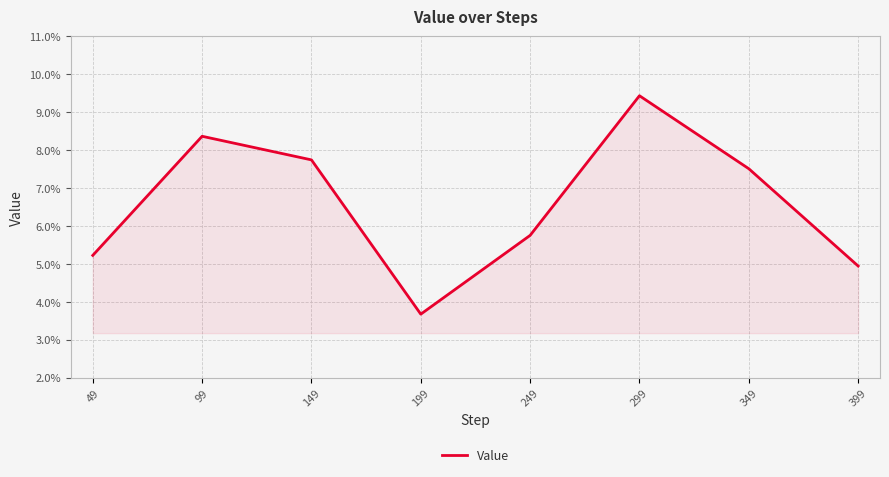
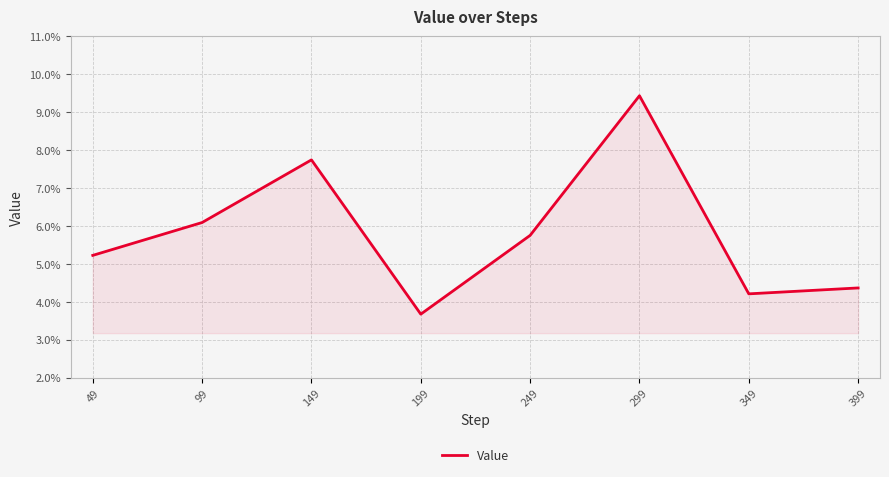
  {
    "49": "5.2%",
-   "99": "8.4%",
+   "99": "6.1%",
    "149": "7.7%",
    "199": "3.7%",
    "249": "5.7%",
    "299": "9.4%",
-   "349": "7.5%",
-   "399": "4.9%"
+   "349": "4.2%",
+   "399": "4.4%"
  }
